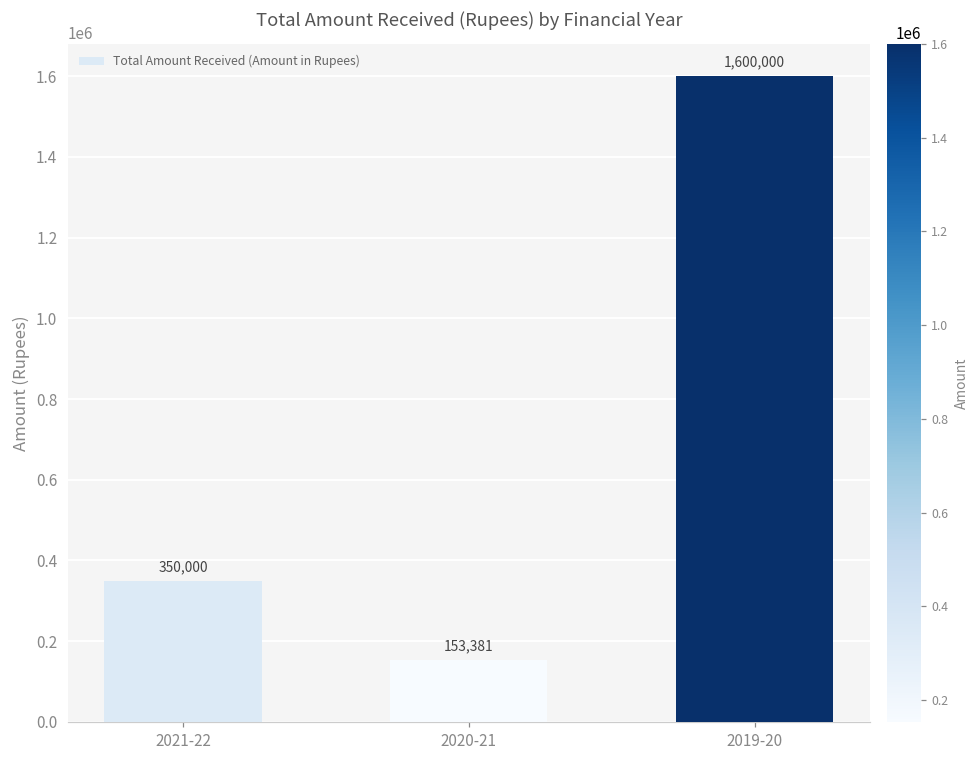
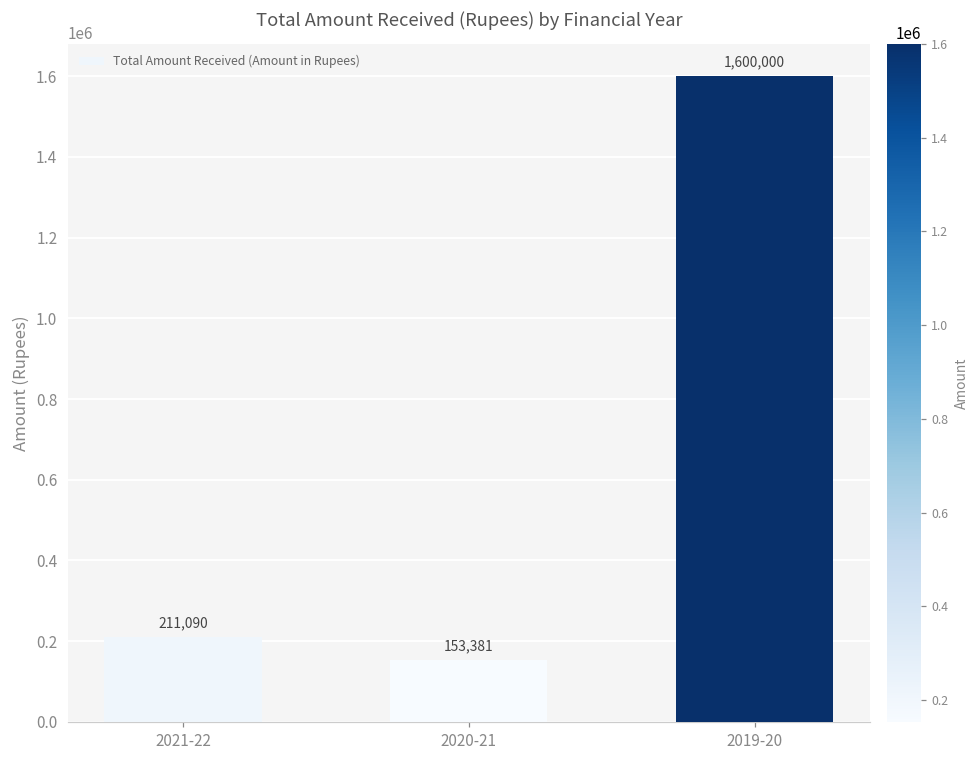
  {
-   "2021-22": "350,000",
+   "2021-22": "211,090",
    "2020-21": "153,381",
    "2019-20": "1,600,000"
  }
